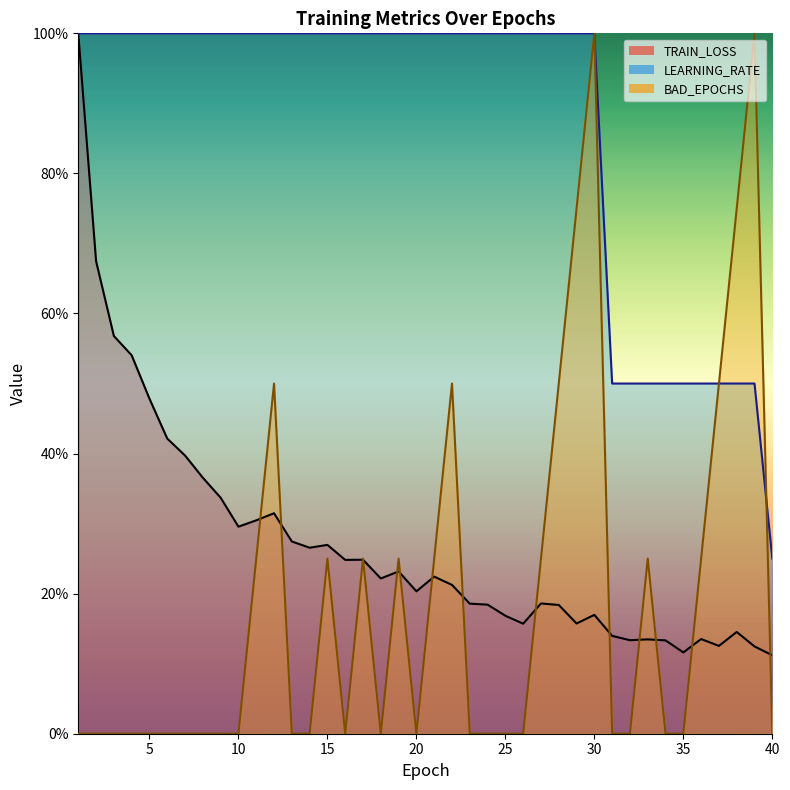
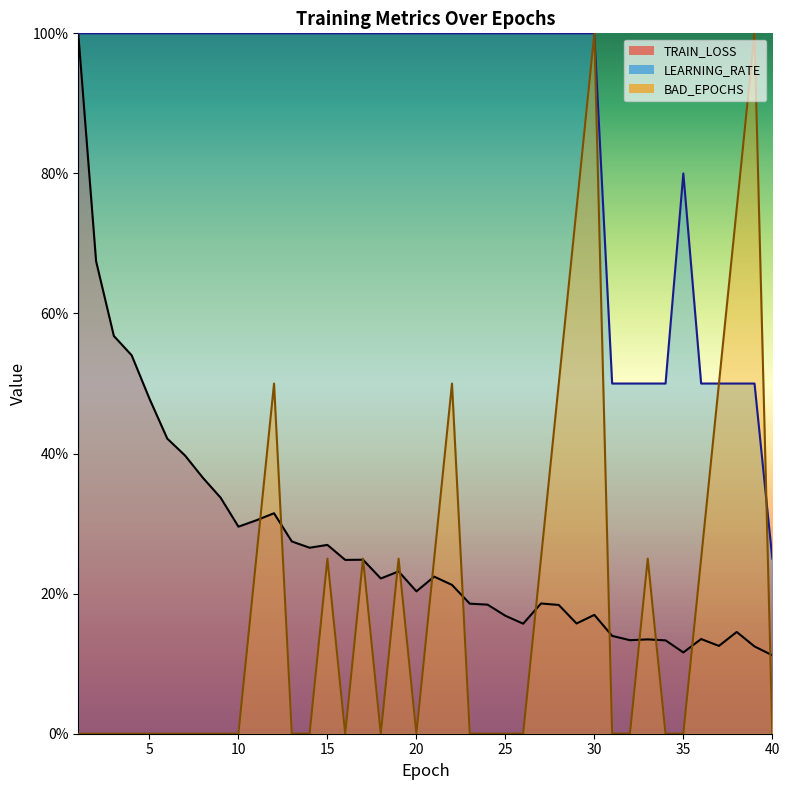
  {
    "LEARNING_RATE": {
      "5": "100%",
      "10": "100%",
      "15": "100%",
      "20": "100%",
      "25": "100%",
-     "35": "50%",
+     "35": "80%",
      "40": "25%"
    }
  }
